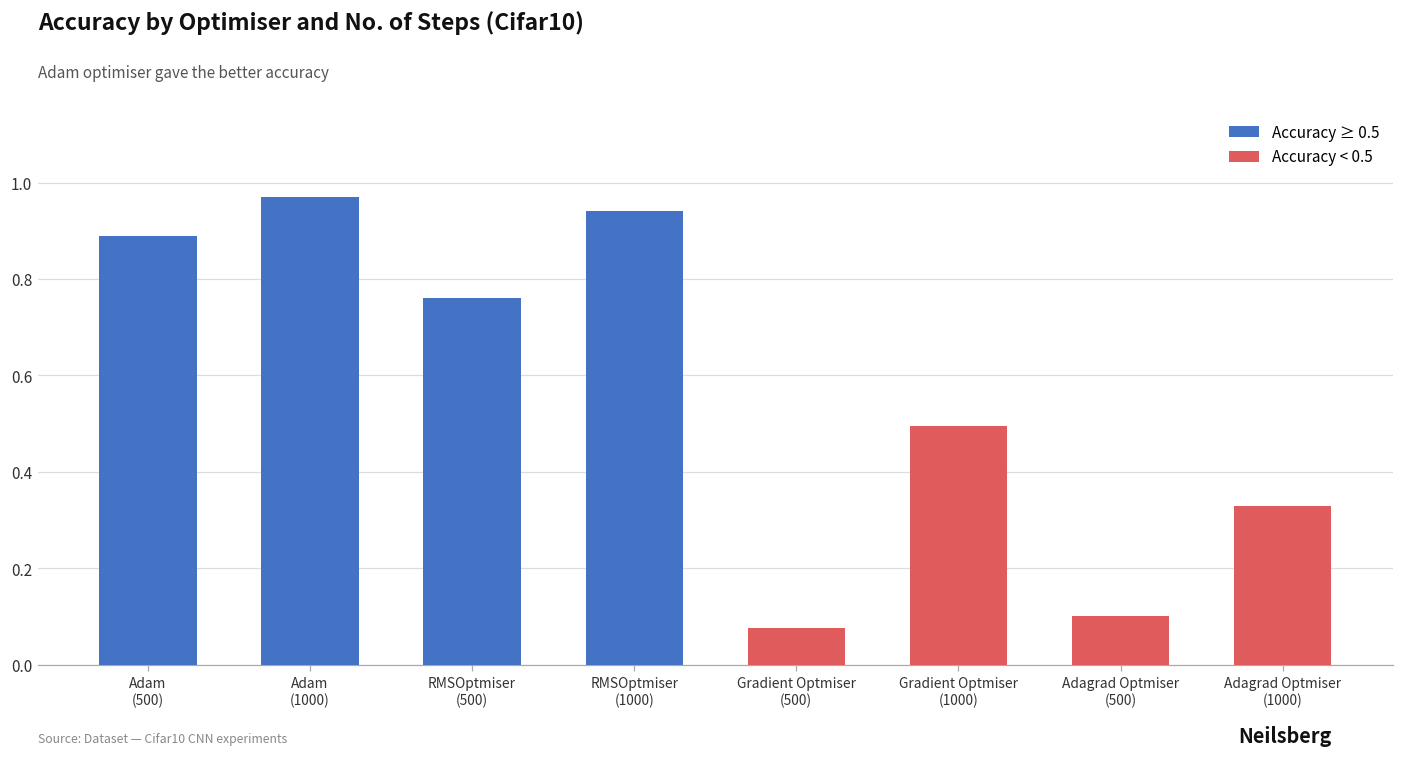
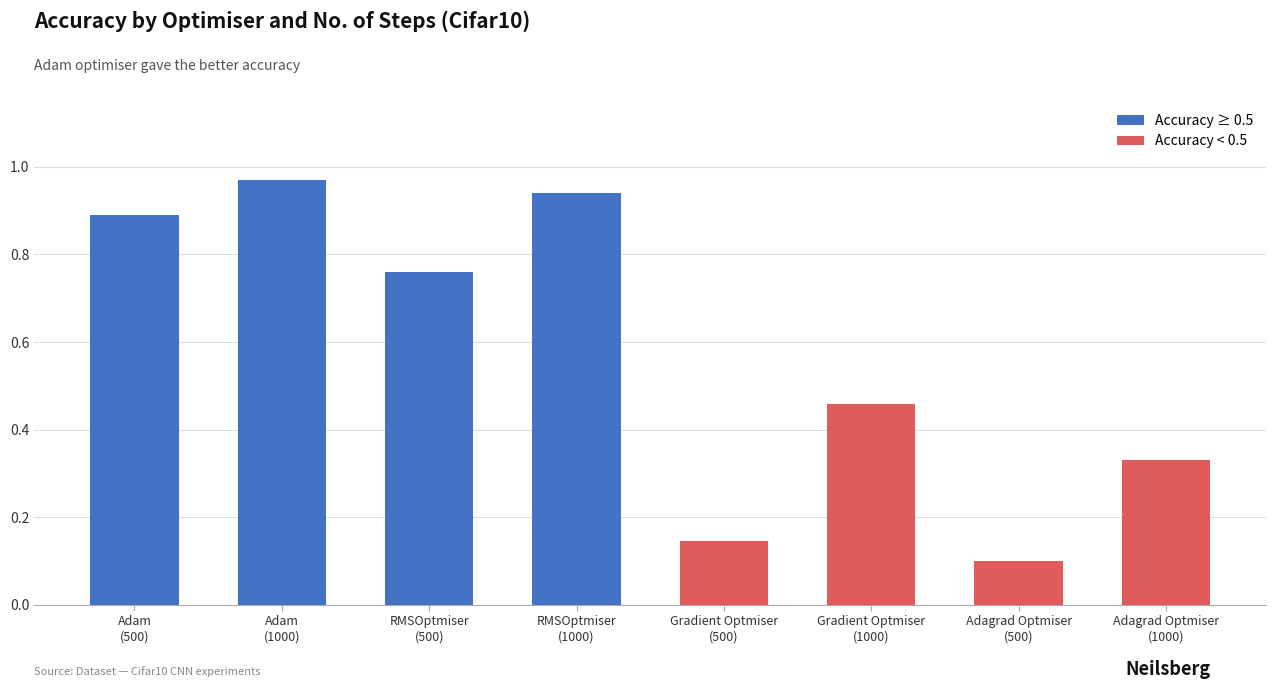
  {
    "Adam (500)": 0.89,
    "Adam (1000)": 0.97,
    "RMSOptmiser (500)": 0.76,
    "RMSOptmiser (1000)": 0.94,
-   "Gradient Optmiser (500)": 0.08,
-   "Gradient Optmiser (1000)": 0.50,
+   "Gradient Optmiser (500)": 0.15,
+   "Gradient Optmiser (1000)": 0.46,
    "Adagrad Optmiser (500)": 0.10,
    "Adagrad Optmiser (1000)": 0.33
  }
